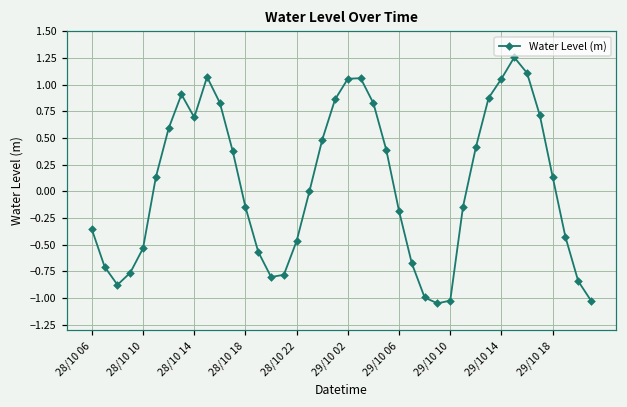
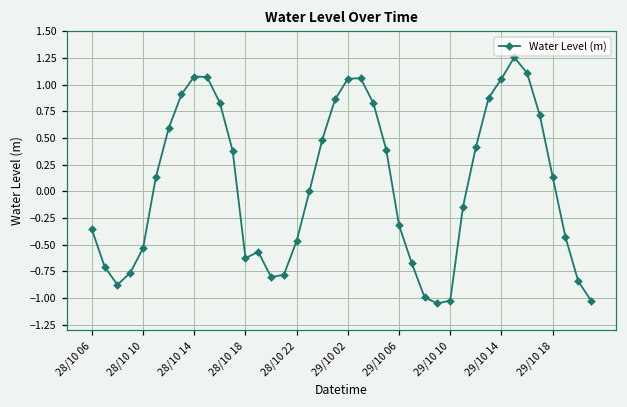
  {
    "28/10 06": -0.4,
    "28/10 10": -0.5,
-   "28/10 14": 0.7,
-   "28/10 18": -0.1,
+   "28/10 14": 1.1,
+   "28/10 18": -0.6,
    "28/10 22": -0.5,
    "29/10 02": 1.1,
-   "29/10 06": -0.2,
+   "29/10 06": -0.3,
    "29/10 10": -1.0,
    "29/10 14": 1.1,
    "29/10 18": 0.1
  }
